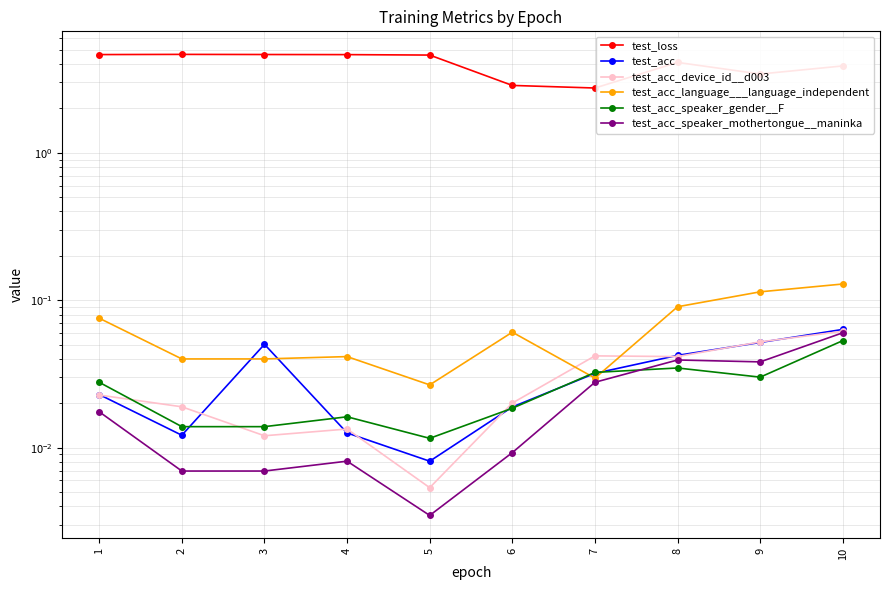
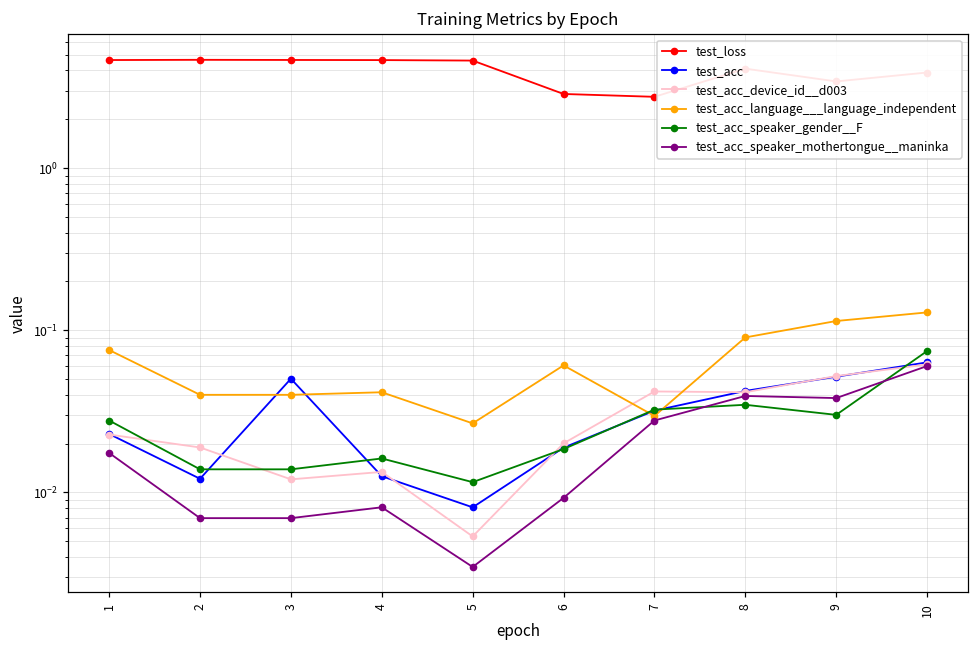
  {
    "test_loss": {
      "1": 4.6,
      "2": 4.7,
      "3": 4.6,
      "4": 4.6,
      "5": 4.6,
      "6": 2.9,
      "7": 2.8
    },
    "test_acc": {
      "2": 0.012,
      "3": 0.050,
      "4": 0.013,
      "5": 0.008
    },
    "test_acc_device_id__d003": {
      "2": 0.019,
      "3": 0.012,
      "4": 0.013,
      "5": 0.0054,
      "6": 0.020,
      "7": 0.042
    },
    "test_acc_language___language_independent": {
      "1": 0.08,
      "2": 0.040,
      "3": 0.040,
      "4": 0.041,
      "5": 0.027,
      "6": 0.061,
      "7": 0.030,
      "8": 0.09,
      "9": 0.11,
      "10": 0.13
    },
    "test_acc_speaker_gender__F": {
      "1": 0.028,
      "2": 0.014,
      "3": 0.014,
      "4": 0.016,
      "5": 0.012,
      "8": 0.035,
      "9": 0.030,
-     "10": 0.053
+     "10": 0.07
    },
    "test_acc_speaker_mothertongue__maninka": {
      "1": 0.018,
      "2": 0.007,
      "3": 0.007,
      "4": 0.008,
      "5": 0.0035,
      "6": 0.009,
      "7": 0.028,
      "8": 0.039,
      "9": 0.038
    }
  }
